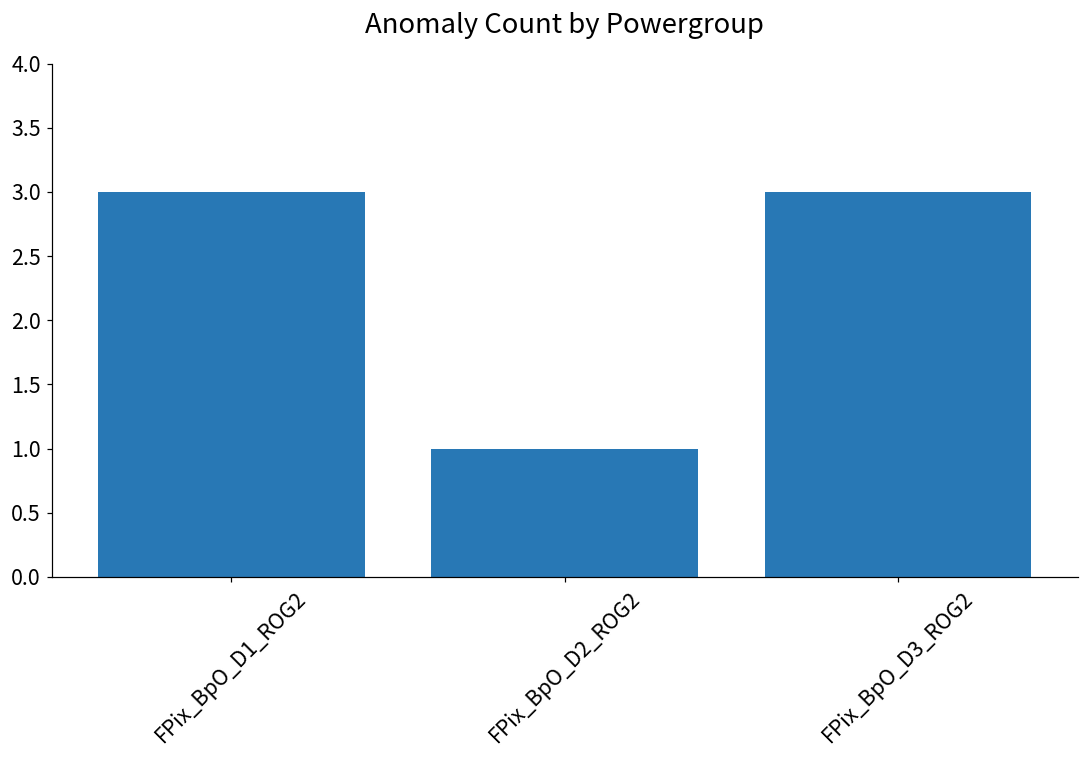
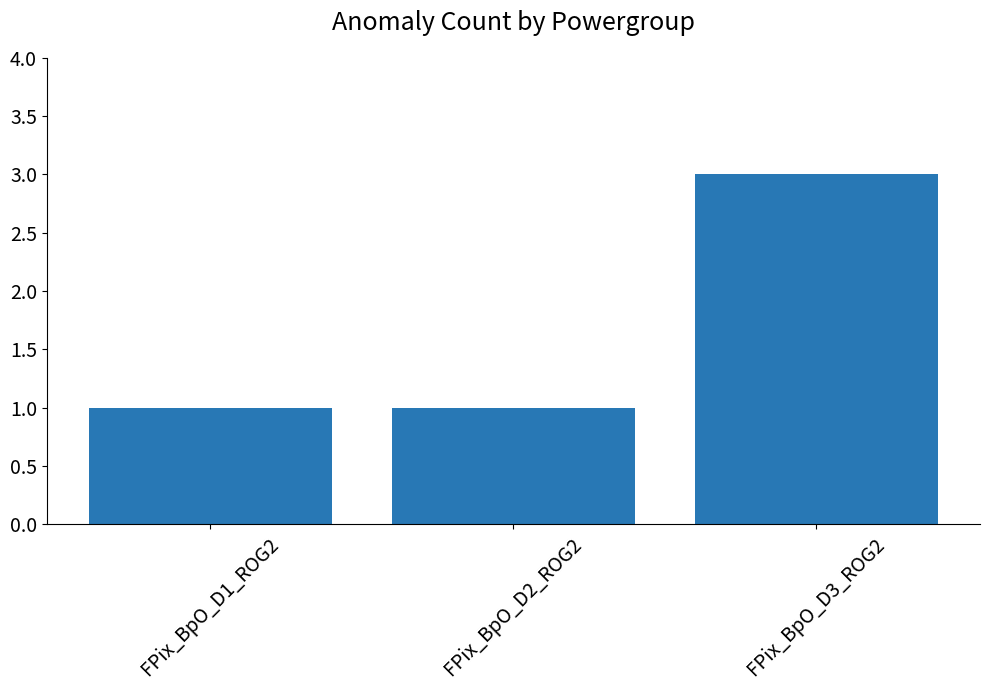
  {
-   "FPix_BpO_D1_ROG2": 3,
+   "FPix_BpO_D1_ROG2": 1,
    "FPix_BpO_D2_ROG2": 1,
    "FPix_BpO_D3_ROG2": 3
  }
